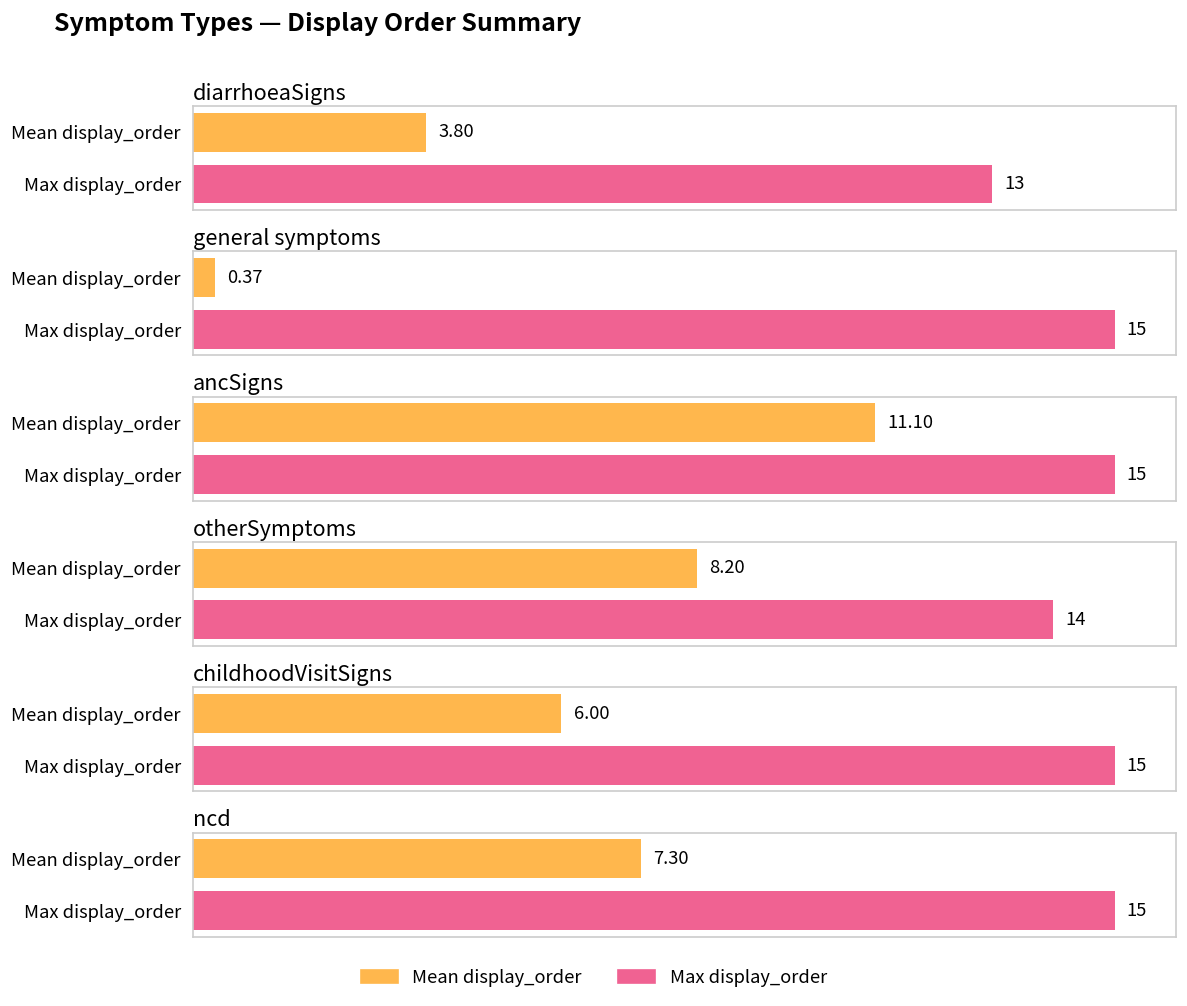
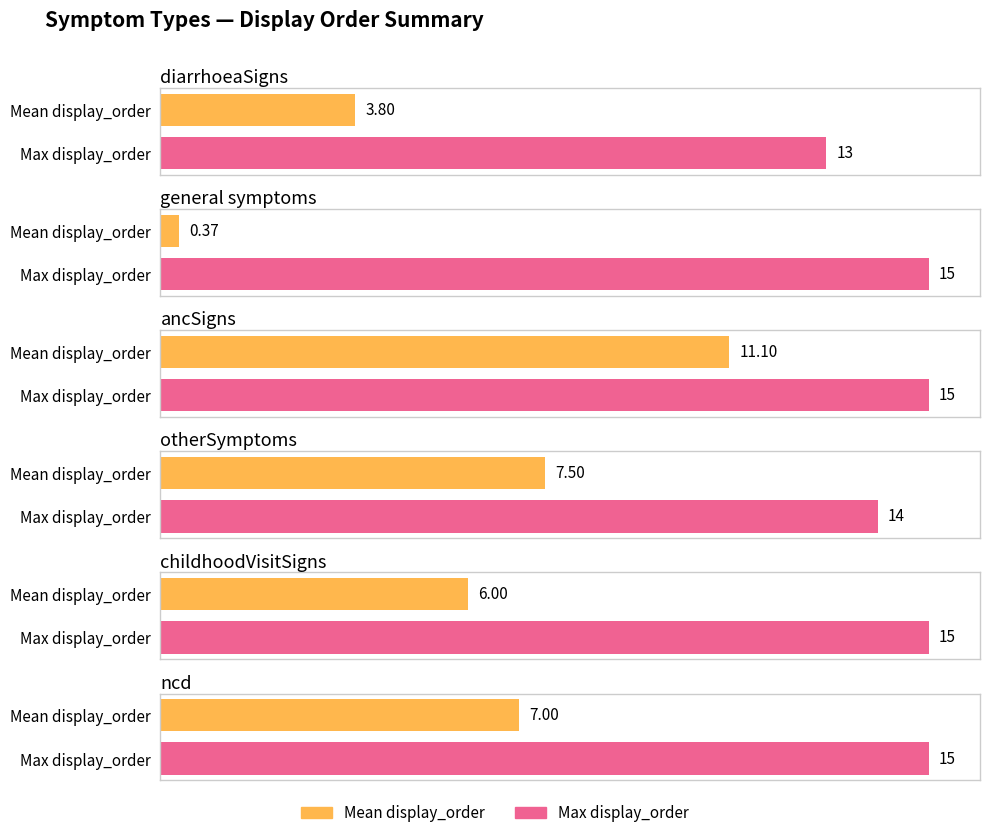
  {
    "diarrhoeaSigns": {
      "Mean display_order": 3.80,
      "Max display_order": 13
    },
    "general symptoms": {
      "Mean display_order": 0.37,
      "Max display_order": 15
    },
    "ancSigns": {
      "Mean display_order": 11.10,
      "Max display_order": 15
    },
    "otherSymptoms": {
-     "Mean display_order": 8.20,
+     "Mean display_order": 7.50,
      "Max display_order": 14
    },
    "childhoodVisitSigns": {
      "Mean display_order": 6.00,
      "Max display_order": 15
    },
    "ncd": {
-     "Mean display_order": 7.30,
+     "Mean display_order": 7.00,
      "Max display_order": 15
    }
  }
